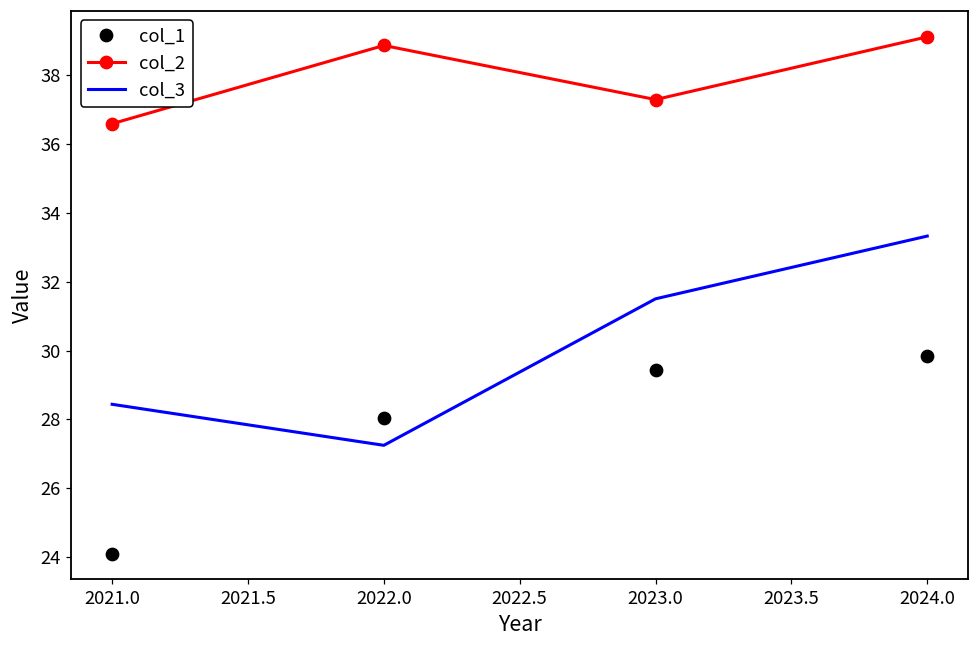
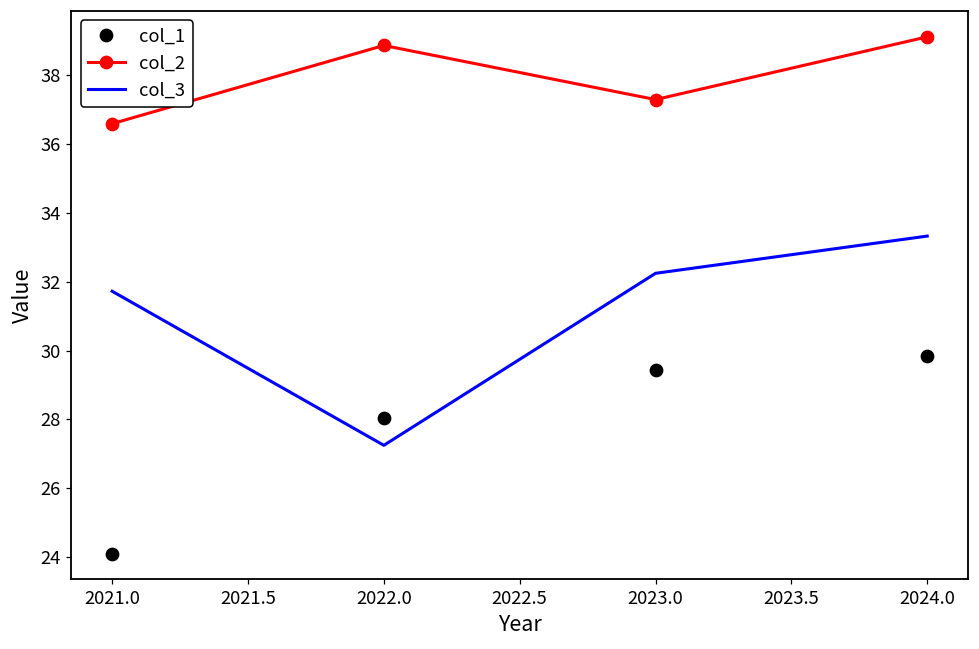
  {
    "col_1": {
      "2021.0": 24.1,
      "2022.0": 28.0,
      "2023.0": 29.4,
      "2024.0": 29.8
    },
    "col_2": {
      "2021.0": 36.6,
      "2022.0": 38.9,
      "2023.0": 37.3,
      "2024.0": 39.1
    },
    "col_3": {
-     "2021.0": 28.4,
+     "2021.0": 31.7,
      "2022.0": 27.3,
-     "2023.0": 31.5,
+     "2023.0": 32.2,
      "2024.0": 33.3
    }
  }
